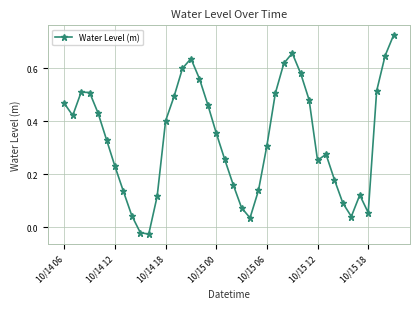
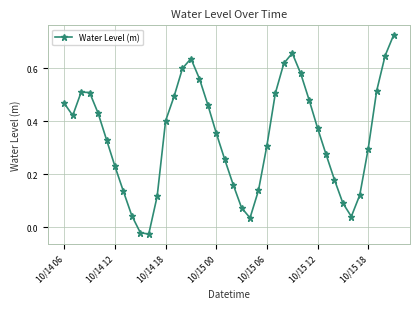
  {
    "10/14 06": 0.47,
    "10/14 12": 0.23,
    "10/14 18": 0.40,
    "10/15 00": 0.36,
    "10/15 06": 0.31,
-   "10/15 12": 0.25,
-   "10/15 18": 0.05
+   "10/15 12": 0.37,
+   "10/15 18": 0.30
  }
